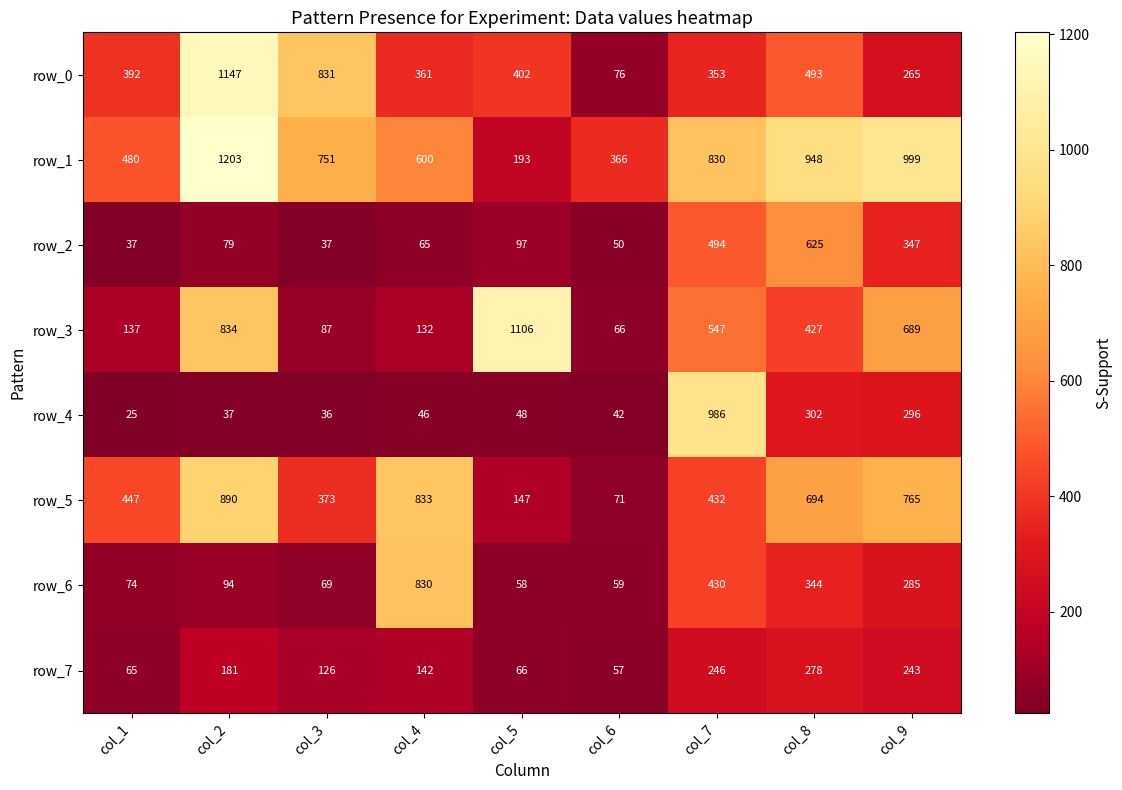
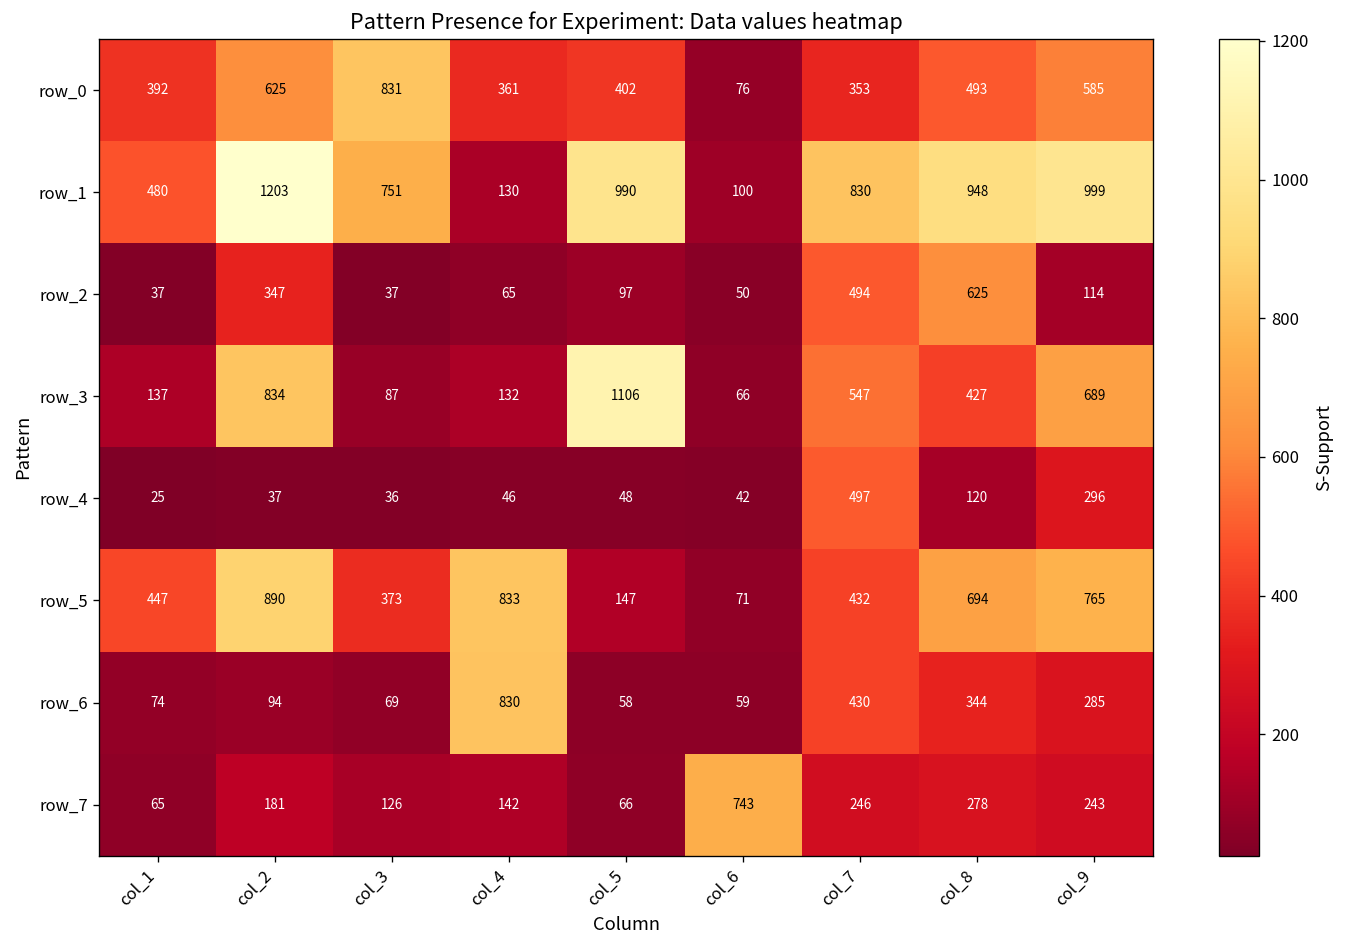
  {
    "row_0": {
      "col_1": 392,
-     "col_2": 1147,
+     "col_2": 625,
      "col_3": 831,
      "col_4": 361,
      "col_5": 402,
      "col_6": 76,
      "col_7": 353,
      "col_8": 493,
-     "col_9": 265
+     "col_9": 585
    },
    "row_1": {
      "col_1": 480,
      "col_2": 1203,
      "col_3": 751,
-     "col_4": 600,
-     "col_5": 193,
-     "col_6": 366,
+     "col_4": 130,
+     "col_5": 990,
+     "col_6": 100,
      "col_7": 830,
      "col_8": 948,
      "col_9": 999
    },
    "row_2": {
      "col_1": 37,
-     "col_2": 79,
+     "col_2": 347,
      "col_3": 37,
      "col_4": 65,
      "col_5": 97,
      "col_6": 50,
      "col_7": 494,
      "col_8": 625,
-     "col_9": 347
+     "col_9": 114
    },
    "row_3": {
      "col_1": 137,
      "col_2": 834,
      "col_3": 87,
      "col_4": 132,
      "col_5": 1106,
      "col_6": 66,
      "col_7": 547,
      "col_8": 427,
      "col_9": 689
    },
    "row_4": {
      "col_1": 25,
      "col_2": 37,
      "col_3": 36,
      "col_4": 46,
      "col_5": 48,
      "col_6": 42,
-     "col_7": 986,
-     "col_8": 302,
+     "col_7": 497,
+     "col_8": 120,
      "col_9": 296
    },
    "row_5": {
      "col_1": 447,
      "col_2": 890,
      "col_3": 373,
      "col_4": 833,
      "col_5": 147,
      "col_6": 71,
      "col_7": 432,
      "col_8": 694,
      "col_9": 765
    },
    "row_6": {
      "col_1": 74,
      "col_2": 94,
      "col_3": 69,
      "col_4": 830,
      "col_5": 58,
      "col_6": 59,
      "col_7": 430,
      "col_8": 344,
      "col_9": 285
    },
    "row_7": {
      "col_1": 65,
      "col_2": 181,
      "col_3": 126,
      "col_4": 142,
      "col_5": 66,
-     "col_6": 57,
+     "col_6": 743,
      "col_7": 246,
      "col_8": 278,
      "col_9": 243
    }
  }
